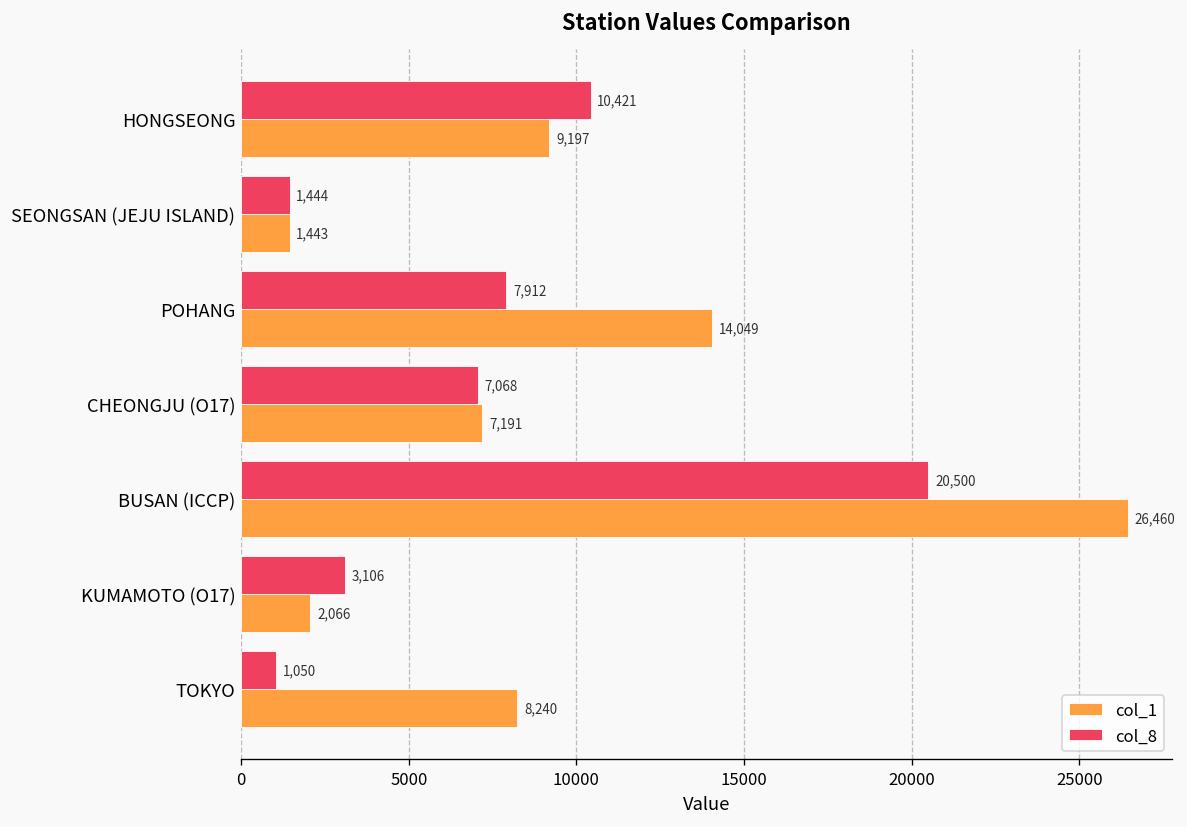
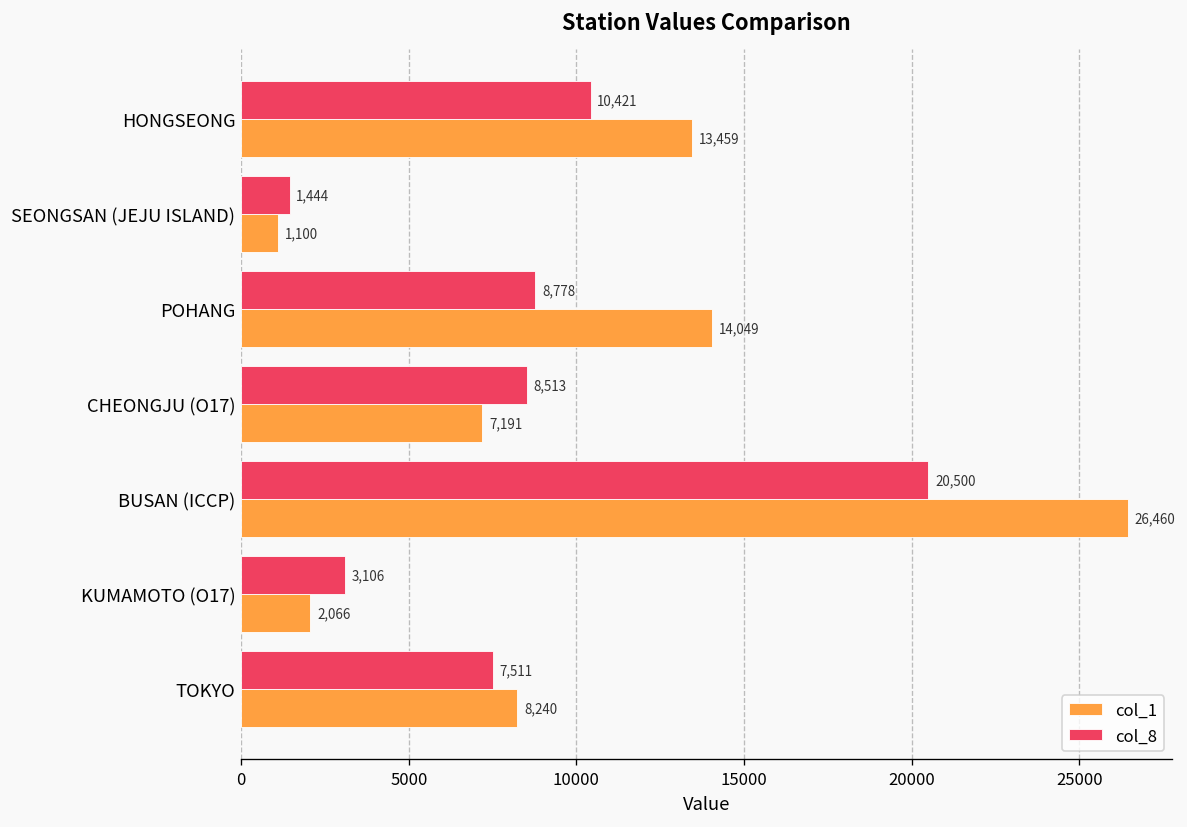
  {
    "col_1": {
-     "HONGSEONG": "9,197",
-     "SEONGSAN (JEJU ISLAND)": "1,443",
+     "HONGSEONG": "13,459",
+     "SEONGSAN (JEJU ISLAND)": "1,100",
      "POHANG": "14,049",
      "CHEONGJU (O17)": "7,191",
      "BUSAN (ICCP)": "26,460",
      "KUMAMOTO (O17)": "2,066",
      "TOKYO": "8,240"
    },
    "col_8": {
      "HONGSEONG": "10,421",
      "SEONGSAN (JEJU ISLAND)": "1,444",
-     "POHANG": "7,912",
-     "CHEONGJU (O17)": "7,068",
+     "POHANG": "8,778",
+     "CHEONGJU (O17)": "8,513",
      "BUSAN (ICCP)": "20,500",
      "KUMAMOTO (O17)": "3,106",
-     "TOKYO": "1,050"
+     "TOKYO": "7,511"
    }
  }
